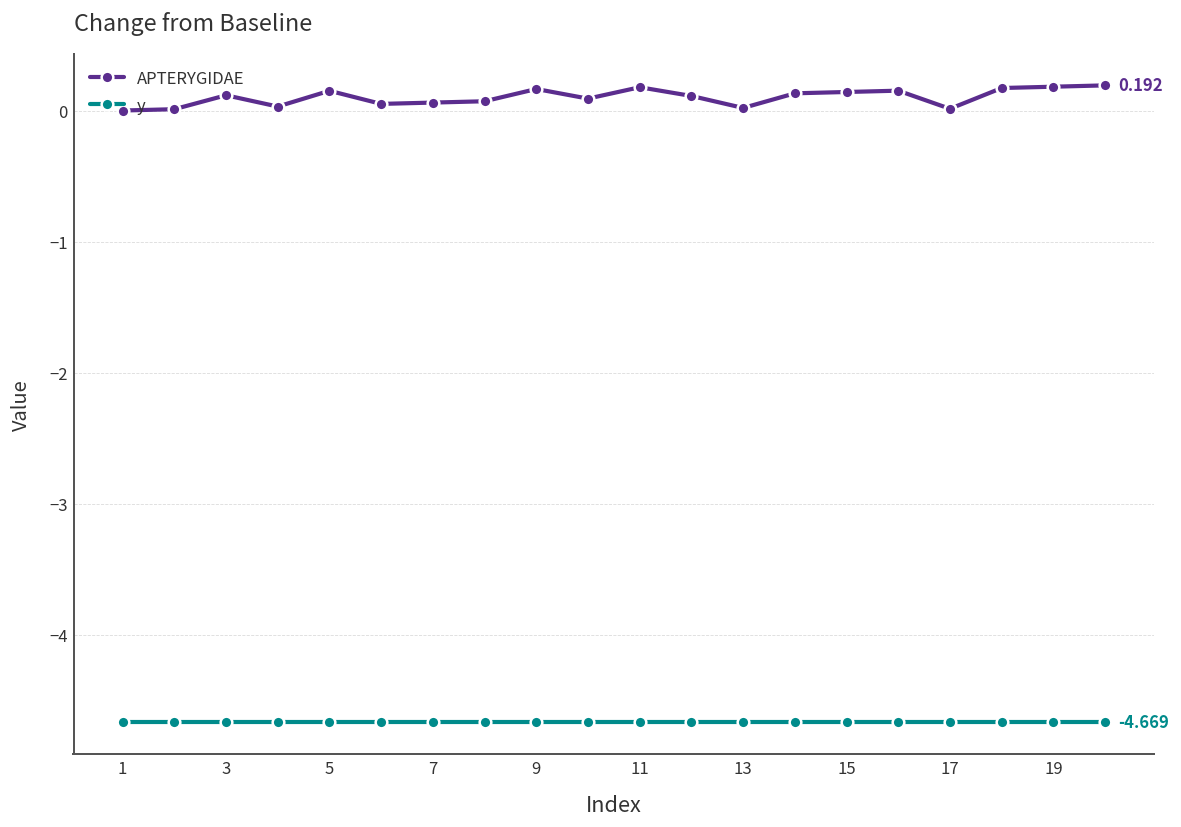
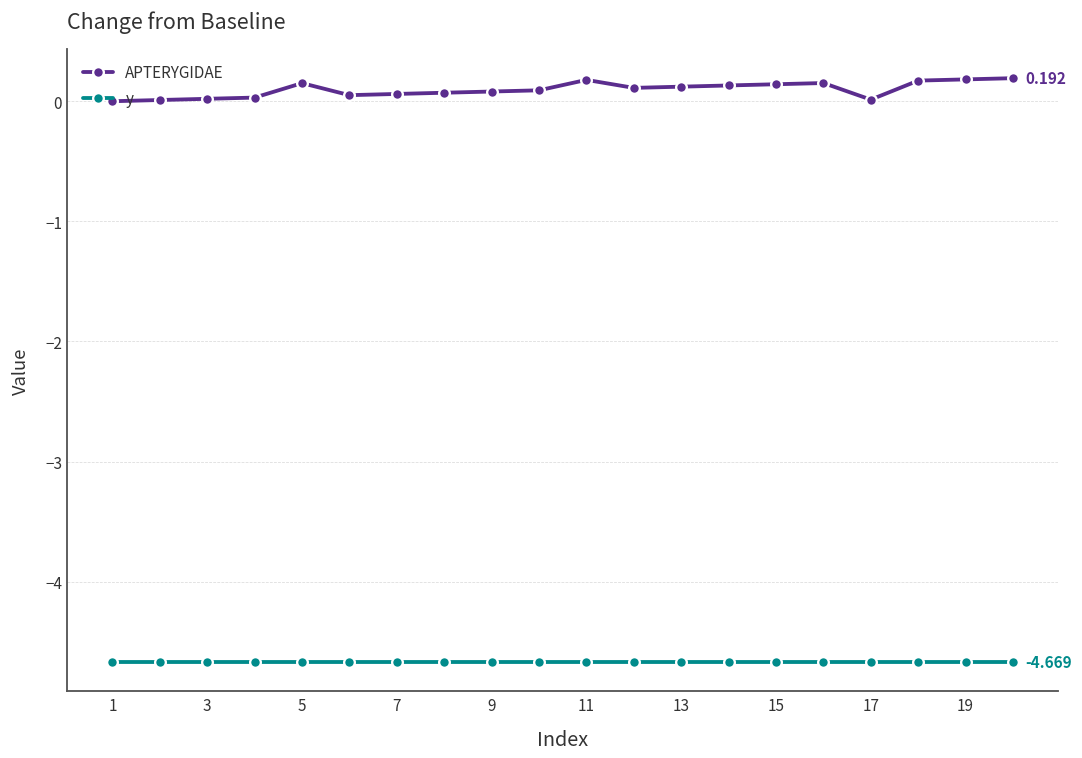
  {
    "APTERYGIDAE": {
      "1": 0.00,
-     "3": 0.12,
+     "3": 0.02,
      "5": 0.15,
      "7": 0.06,
-     "9": 0.16,
+     "9": 0.08,
      "11": 0.18,
-     "13": 0.02,
+     "13": 0.12,
      "15": 0.14,
      "17": 0.01,
      "19": 0.18
    },
    "y": {
      "1": -4.67,
      "3": -4.67,
      "5": -4.67,
      "7": -4.67,
      "9": -4.67,
      "11": -4.67,
      "13": -4.67,
      "15": -4.67,
      "17": -4.67,
      "19": -4.67
    }
  }
